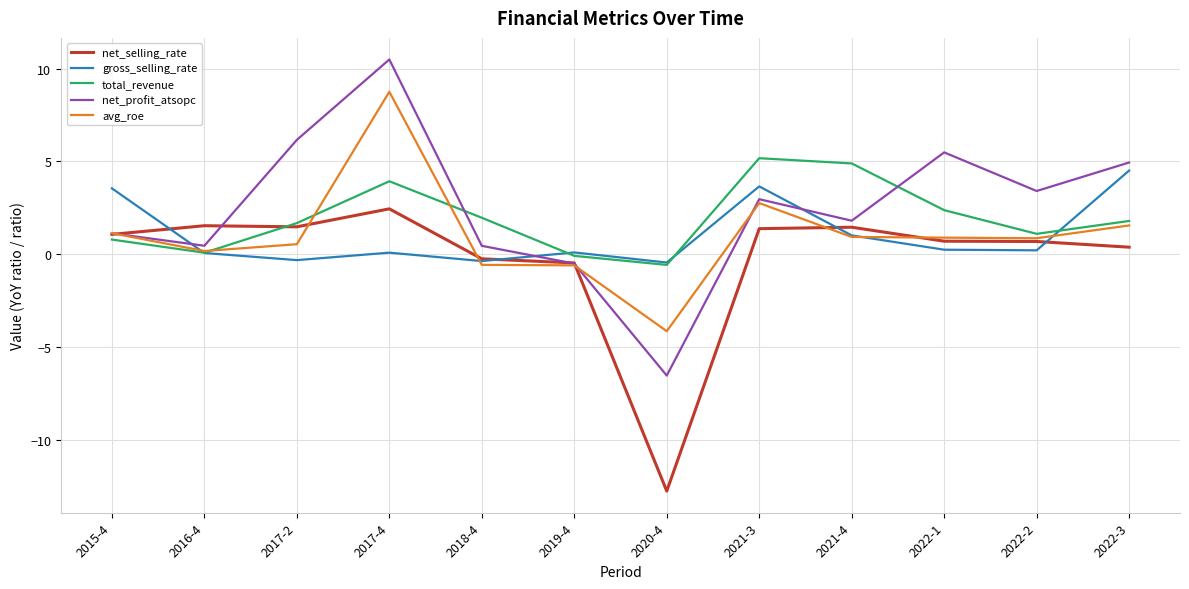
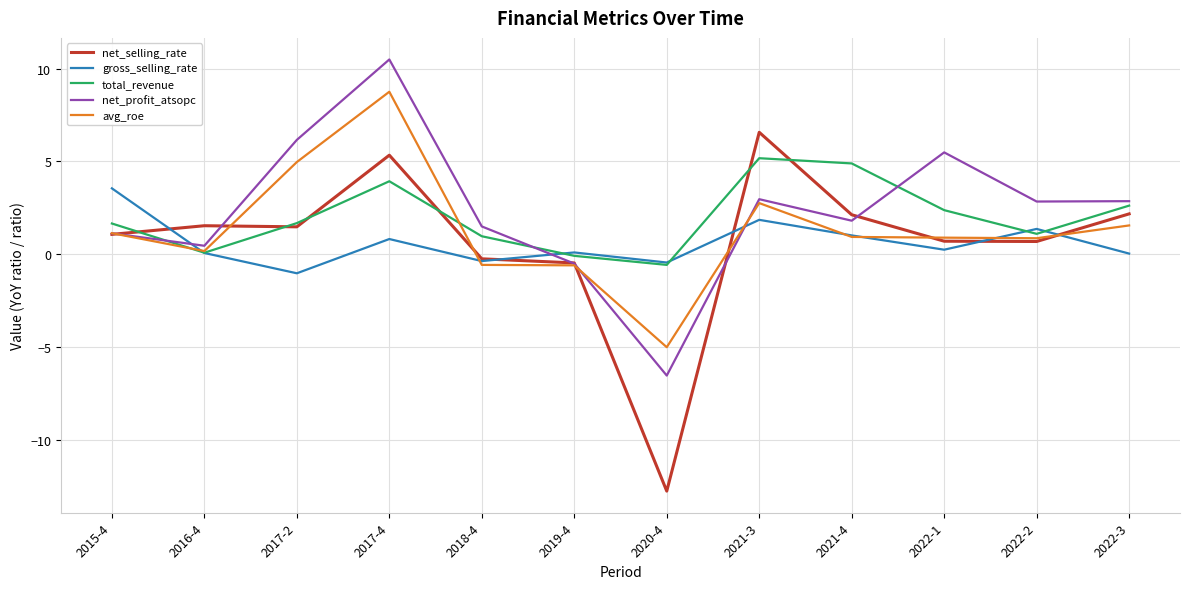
  {
    "net_selling_rate": {
      "2016-4": 1.5,
      "2017-2": 1.5,
-     "2017-4": 2.4,
+     "2017-4": 5.3,
      "2020-4": -12.8,
-     "2021-3": 1.4,
-     "2021-4": 1.5,
+     "2021-3": 6.6,
+     "2021-4": 2.1,
      "2022-1": 0.7,
      "2022-2": 0.7,
-     "2022-3": 0.4
+     "2022-3": 2.2
    },
    "gross_selling_rate": {
      "2015-4": 3.6,
-     "2017-2": -0.3,
-     "2017-4": 0.1,
+     "2017-2": -1.0,
+     "2017-4": 0.8,
      "2019-4": 0.1,
-     "2021-3": 3.7,
+     "2021-3": 1.9,
      "2022-1": 0.2,
-     "2022-2": 0.2,
-     "2022-3": 4.5
+     "2022-2": 1.4,
+     "2022-3": 0.0
    },
    "total_revenue": {
-     "2015-4": 0.8,
+     "2015-4": 1.7,
      "2017-2": 1.7,
      "2017-4": 3.9,
-     "2018-4": 2.0,
+     "2018-4": 1.0,
      "2019-4": -0.1,
      "2021-3": 5.2,
      "2021-4": 4.9,
      "2022-1": 2.4,
      "2022-2": 1.1,
-     "2022-3": 1.8
+     "2022-3": 2.6
    },
    "net_profit_atsopc": {
      "2016-4": 0.5,
      "2017-2": 6.2,
      "2017-4": 10.5,
-     "2018-4": 0.5,
+     "2018-4": 1.5,
      "2020-4": -6.5,
      "2021-3": 3.0,
      "2021-4": 1.8,
      "2022-1": 5.5,
-     "2022-2": 3.4,
-     "2022-3": 4.9
+     "2022-2": 2.8,
+     "2022-3": 2.9
    },
    "avg_roe": {
-     "2017-2": 0.5,
+     "2017-2": 5.0,
      "2017-4": 8.8,
      "2018-4": -0.6,
-     "2020-4": -4.1,
+     "2020-4": -5.0,
      "2021-3": 2.8,
      "2022-1": 0.9,
      "2022-2": 0.9,
      "2022-3": 1.6
    }
  }
